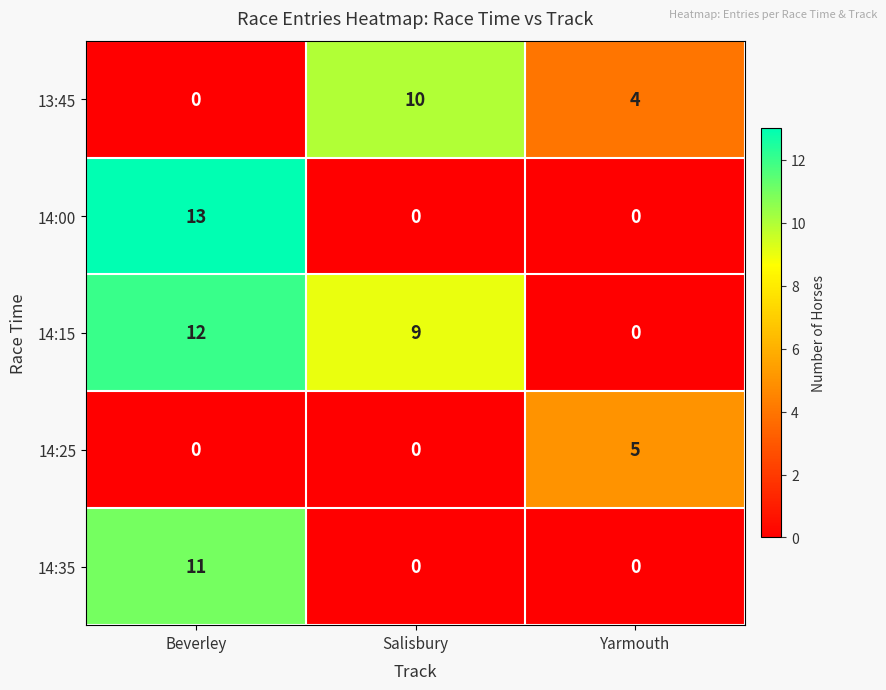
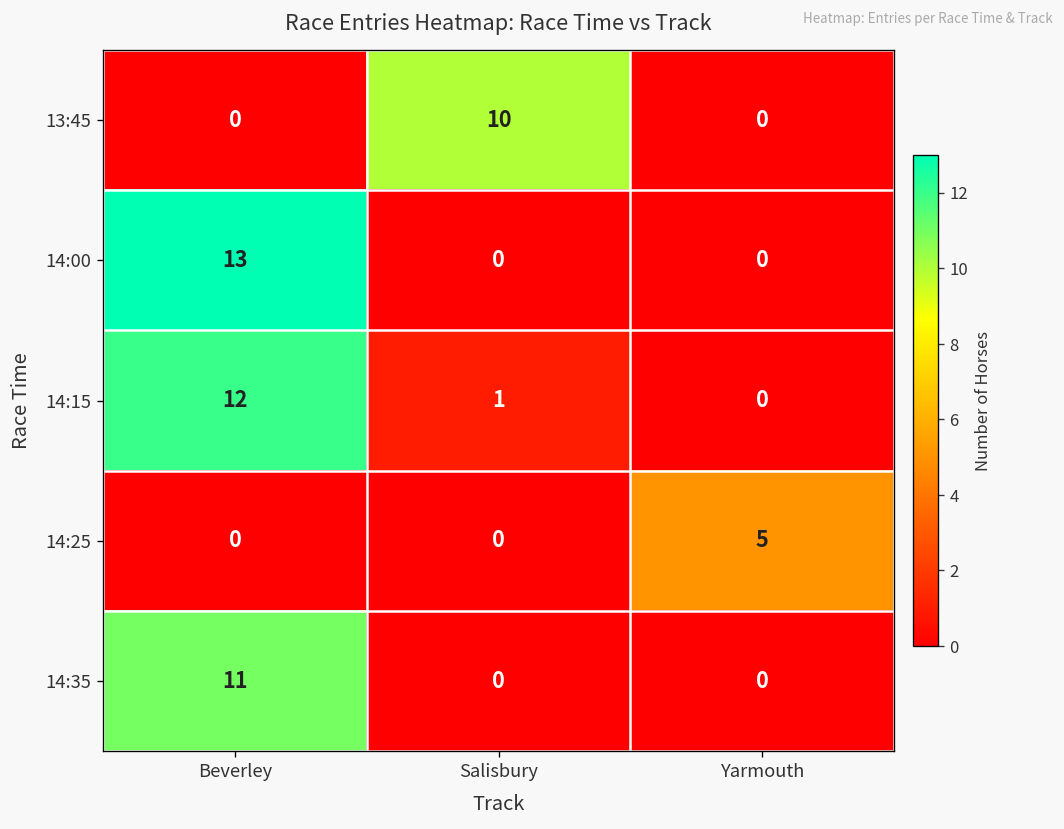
  {
    "13:45": {
      "Beverley": 0,
      "Salisbury": 10,
-     "Yarmouth": 4
+     "Yarmouth": 0
    },
    "14:00": {
      "Beverley": 13,
      "Salisbury": 0,
      "Yarmouth": 0
    },
    "14:15": {
      "Beverley": 12,
-     "Salisbury": 9,
+     "Salisbury": 1,
      "Yarmouth": 0
    },
    "14:25": {
      "Beverley": 0,
      "Salisbury": 0,
      "Yarmouth": 5
    },
    "14:35": {
      "Beverley": 11,
      "Salisbury": 0,
      "Yarmouth": 0
    }
  }
